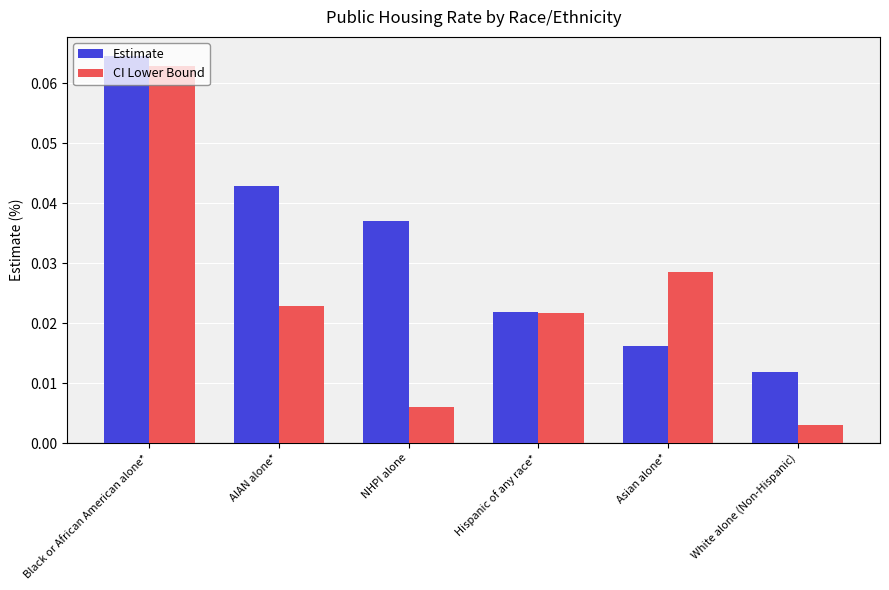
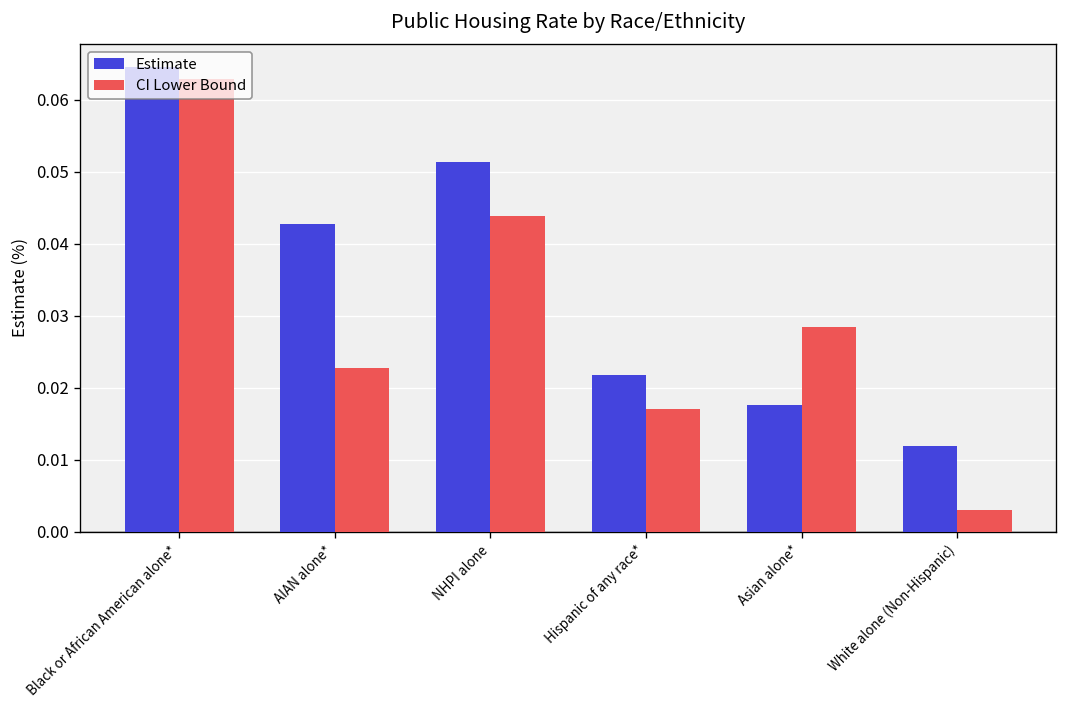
  {
    "Estimate": {
      "AIAN alone*": 0.043,
-     "NHPI alone": 0.037,
+     "NHPI alone": 0.051,
      "Hispanic of any race*": 0.022,
-     "Asian alone*": 0.016,
+     "Asian alone*": 0.018,
      "White alone (Non-Hispanic)": 0.012
    },
    "CI Lower Bound": {
      "AIAN alone*": 0.023,
-     "NHPI alone": 0.006,
-     "Hispanic of any race*": 0.022,
+     "NHPI alone": 0.044,
+     "Hispanic of any race*": 0.017,
      "Asian alone*": 0.028,
      "White alone (Non-Hispanic)": 0.003
    }
  }
